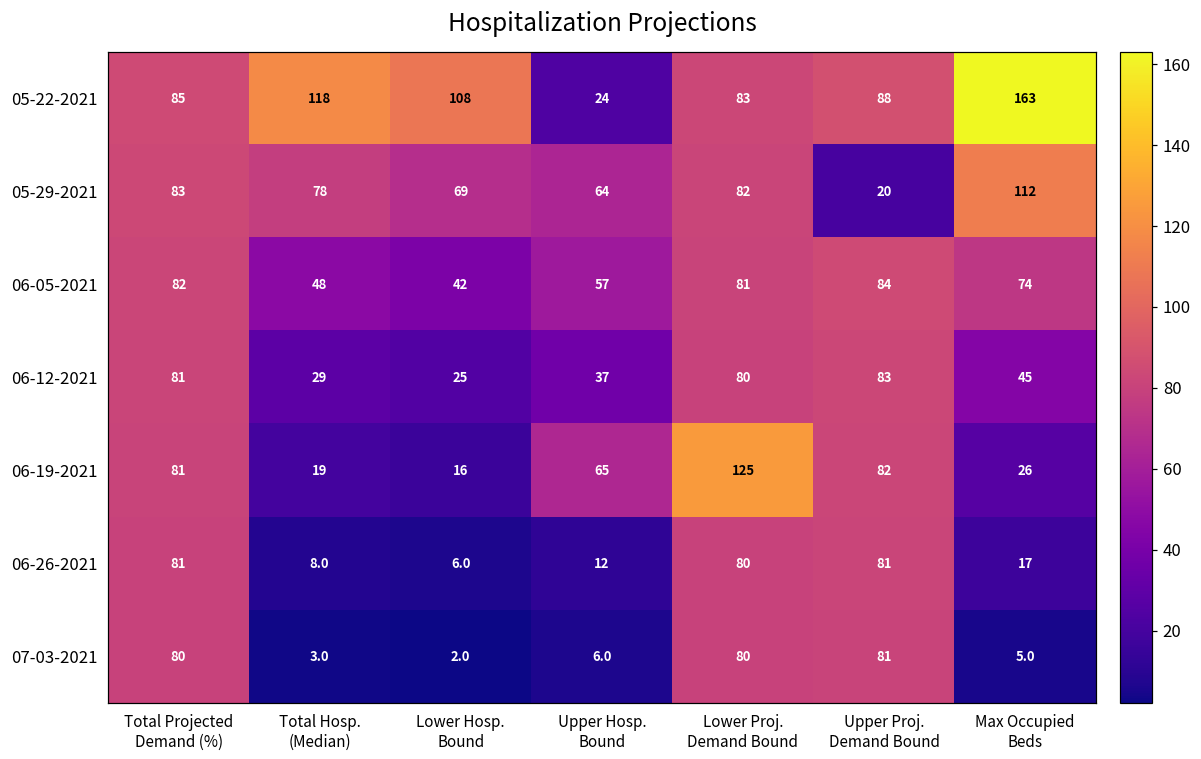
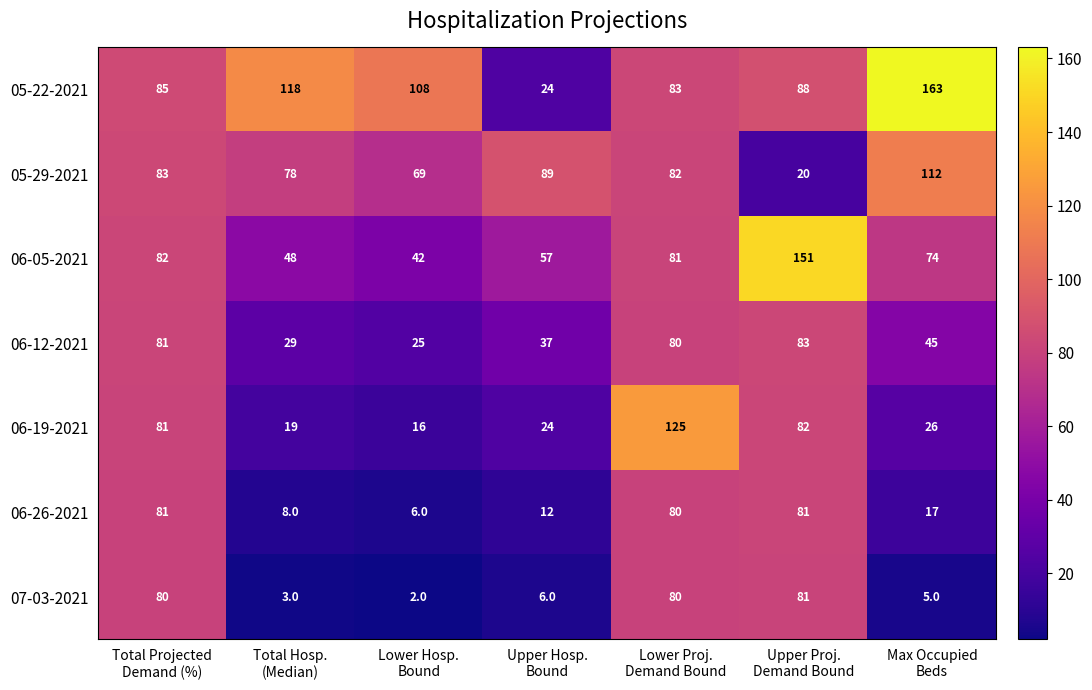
  {
    "05-22-2021": {
      "Total Projected Demand (%)": 85,
      "Total Hosp. (Median)": 118,
      "Lower Hosp. Bound": 108,
      "Upper Hosp. Bound": 24,
      "Lower Proj. Demand Bound": 83,
      "Upper Proj. Demand Bound": 88,
      "Max Occupied Beds": 163
    },
    "05-29-2021": {
      "Total Projected Demand (%)": 83,
      "Total Hosp. (Median)": 78,
      "Lower Hosp. Bound": 69,
-     "Upper Hosp. Bound": 64,
+     "Upper Hosp. Bound": 89,
      "Lower Proj. Demand Bound": 82,
      "Upper Proj. Demand Bound": 20,
      "Max Occupied Beds": 112
    },
    "06-05-2021": {
      "Total Projected Demand (%)": 82,
      "Total Hosp. (Median)": 48,
      "Lower Hosp. Bound": 42,
      "Upper Hosp. Bound": 57,
      "Lower Proj. Demand Bound": 81,
-     "Upper Proj. Demand Bound": 84,
+     "Upper Proj. Demand Bound": 151,
      "Max Occupied Beds": 74
    },
    "06-12-2021": {
      "Total Projected Demand (%)": 81,
      "Total Hosp. (Median)": 29,
      "Lower Hosp. Bound": 25,
      "Upper Hosp. Bound": 37,
      "Lower Proj. Demand Bound": 80,
      "Upper Proj. Demand Bound": 83,
      "Max Occupied Beds": 45
    },
    "06-19-2021": {
      "Total Projected Demand (%)": 81,
      "Total Hosp. (Median)": 19,
      "Lower Hosp. Bound": 16,
-     "Upper Hosp. Bound": 65,
+     "Upper Hosp. Bound": 24,
      "Lower Proj. Demand Bound": 125,
      "Upper Proj. Demand Bound": 82,
      "Max Occupied Beds": 26
    },
    "06-26-2021": {
      "Total Projected Demand (%)": 81,
      "Total Hosp. (Median)": 8.0,
      "Lower Hosp. Bound": 6.0,
      "Upper Hosp. Bound": 12,
      "Lower Proj. Demand Bound": 80,
      "Upper Proj. Demand Bound": 81,
      "Max Occupied Beds": 17
    },
    "07-03-2021": {
      "Total Projected Demand (%)": 80,
      "Total Hosp. (Median)": 3.0,
      "Lower Hosp. Bound": 2.0,
      "Upper Hosp. Bound": 6.0,
      "Lower Proj. Demand Bound": 80,
      "Upper Proj. Demand Bound": 81,
      "Max Occupied Beds": 5.0
    }
  }
